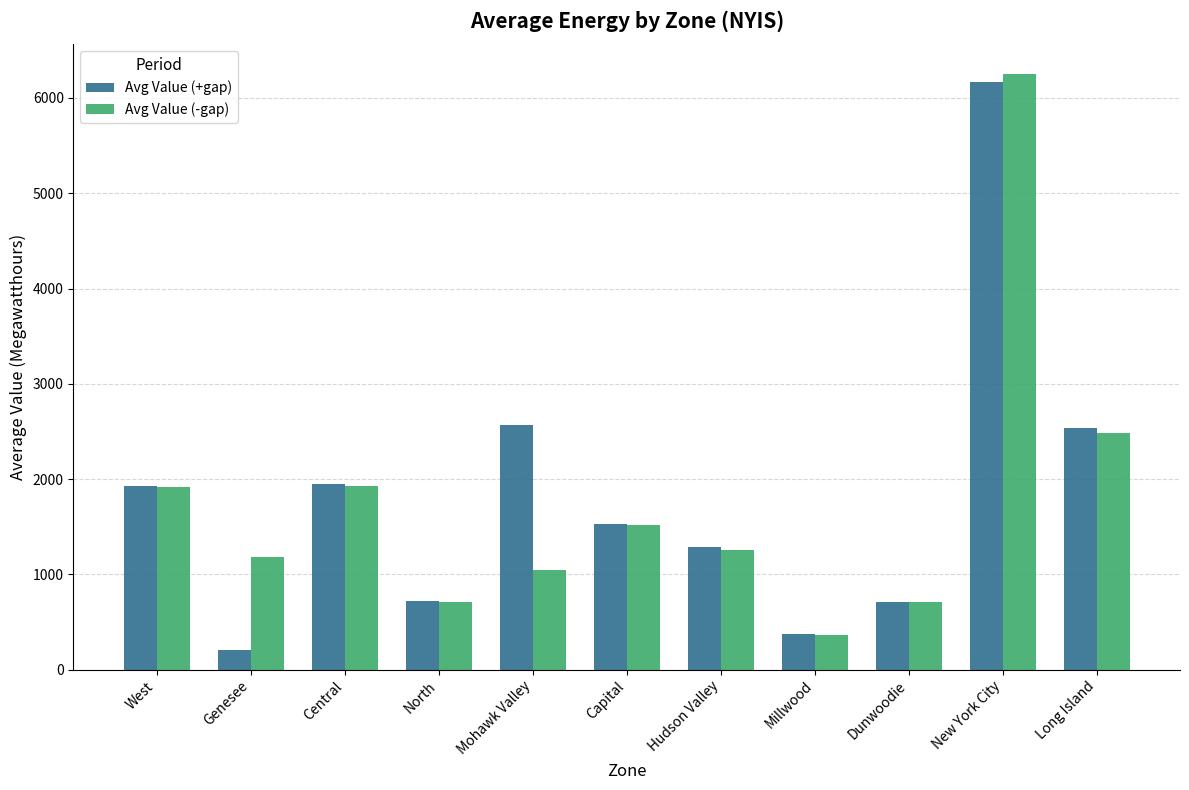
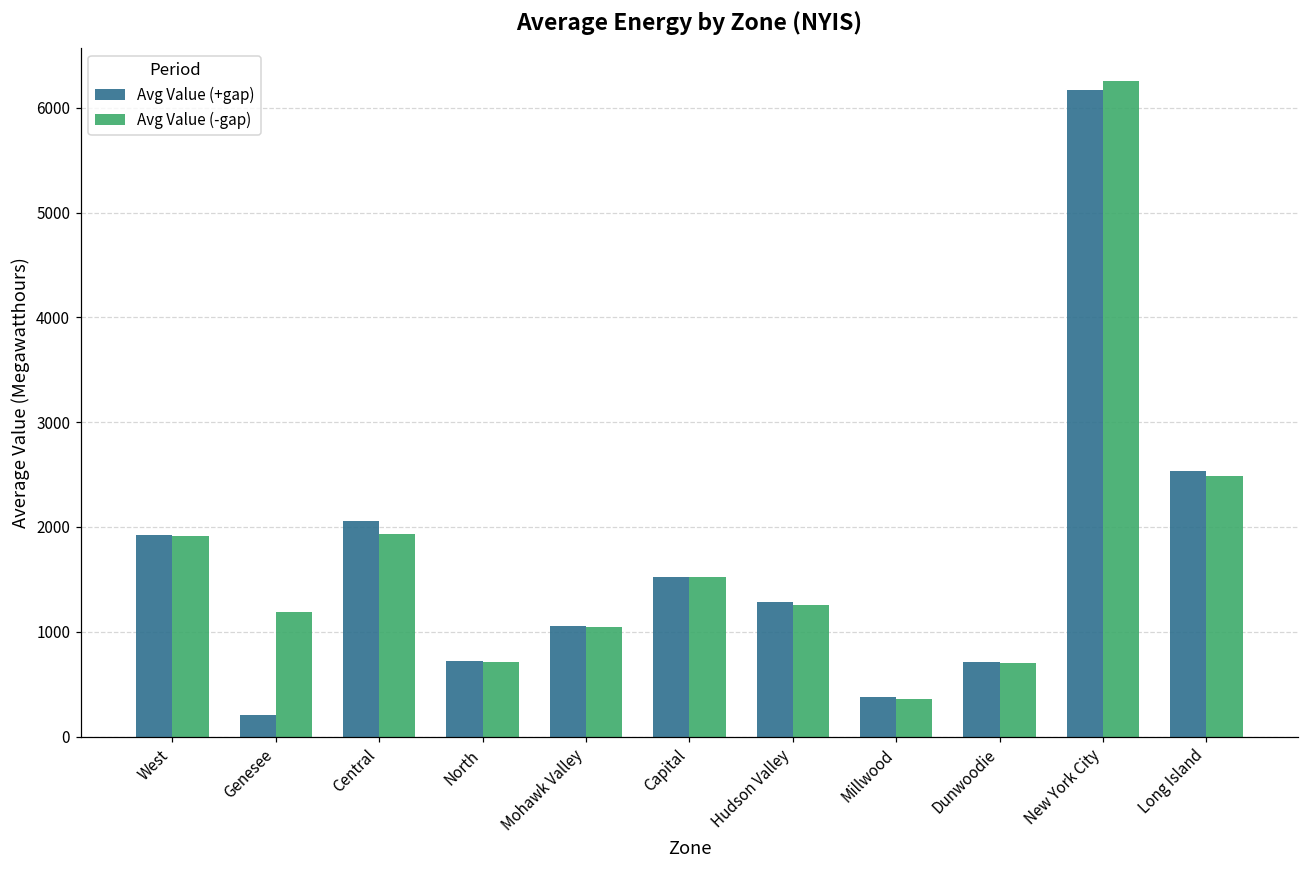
  {
    "Avg Value (+gap)": {
      "West": 1900,
      "Genesee": 200,
-     "Central": 2000,
+     "Central": 2100,
      "North": 700,
-     "Mohawk Valley": 2600,
+     "Mohawk Valley": 1100,
      "Capital": 1500,
      "Hudson Valley": 1300,
      "Millwood": 400,
      "Dunwoodie": 700,
      "New York City": 6200,
      "Long Island": 2500
    },
    "Avg Value (-gap)": {
      "West": 1900,
      "Genesee": 1200,
      "Central": 1900,
      "North": 700,
      "Mohawk Valley": 1000,
      "Capital": 1500,
      "Hudson Valley": 1300,
      "Millwood": 400,
      "Dunwoodie": 700,
      "New York City": 6300,
      "Long Island": 2500
    }
  }
